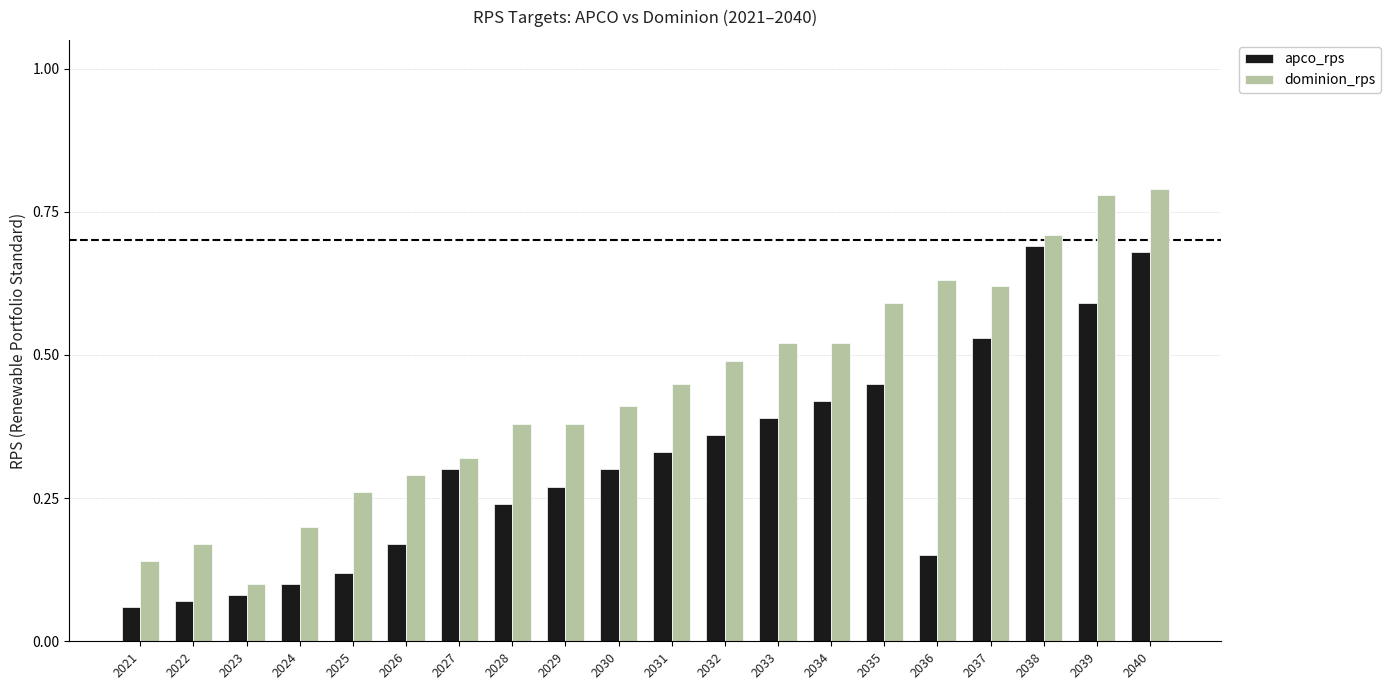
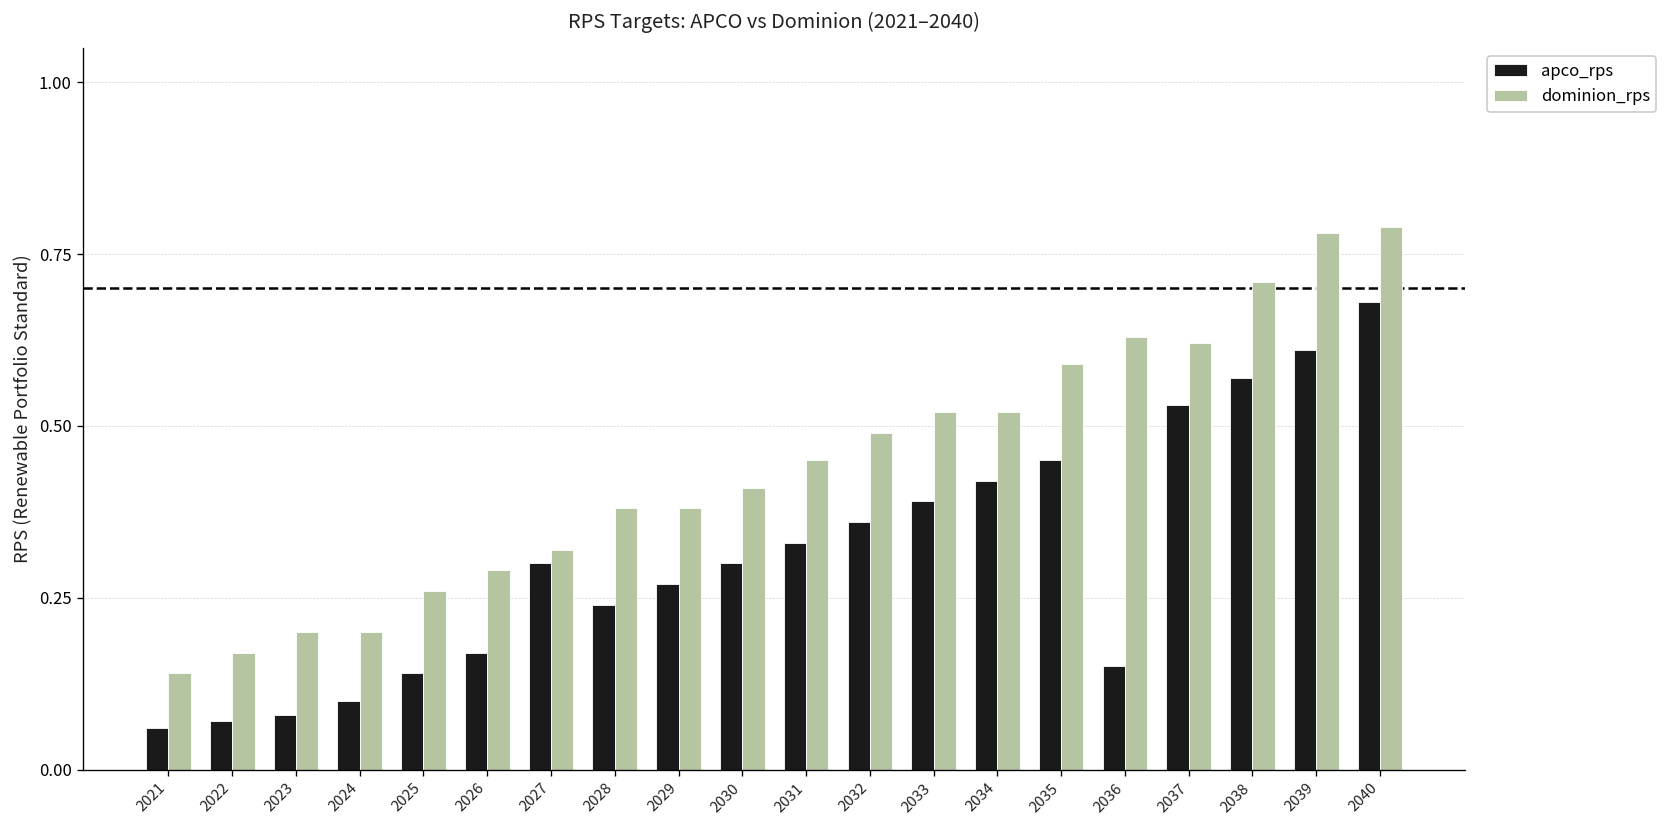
  {
    "apco_rps": {
      "2021": 0.06,
      "2022": 0.07,
      "2023": 0.08,
      "2024": 0.10,
-     "2025": 0.12,
+     "2025": 0.14,
      "2026": 0.17,
      "2027": 0.30,
      "2028": 0.24,
      "2029": 0.27,
      "2030": 0.30,
      "2031": 0.33,
      "2032": 0.36,
      "2033": 0.39,
      "2034": 0.42,
      "2035": 0.45,
      "2036": 0.15,
      "2037": 0.53,
-     "2038": 0.69,
-     "2039": 0.59,
+     "2038": 0.57,
+     "2039": 0.61,
      "2040": 0.68
    },
    "dominion_rps": {
      "2021": 0.14,
      "2022": 0.17,
-     "2023": 0.1,
+     "2023": 0.2,
      "2024": 0.2,
      "2025": 0.26,
      "2026": 0.29,
      "2027": 0.32,
      "2028": 0.38,
      "2029": 0.38,
      "2030": 0.41,
      "2031": 0.45,
      "2032": 0.49,
      "2033": 0.52,
      "2034": 0.52,
      "2035": 0.59,
      "2036": 0.63,
      "2037": 0.62,
      "2038": 0.71,
      "2039": 0.78,
      "2040": 0.79
    }
  }
